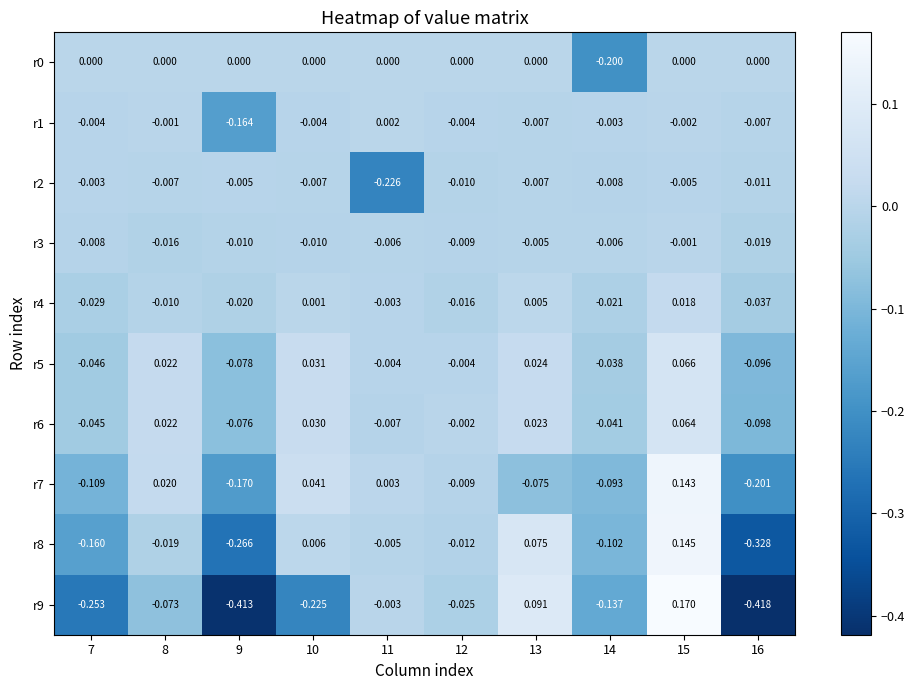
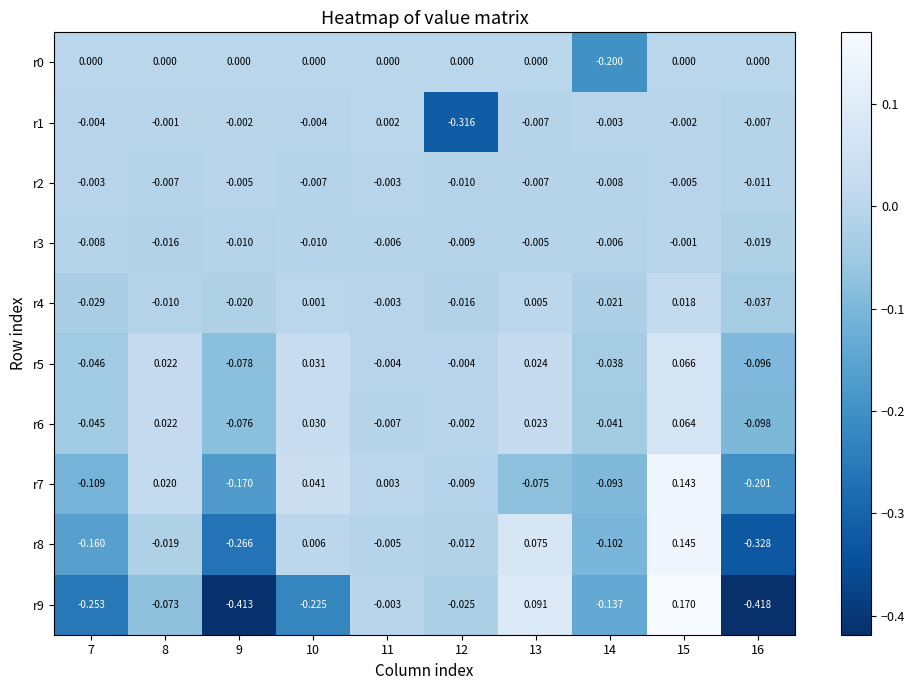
  {
    "r0": {
      "7": 0.000,
      "8": 0.000,
      "9": 0.000,
      "10": 0.000,
      "11": 0.000,
      "12": 0.000,
      "13": 0.000,
      "14": -0.200,
      "15": 0.000,
      "16": 0.000
    },
    "r1": {
      "7": -0.004,
      "8": -0.001,
-     "9": -0.164,
+     "9": -0.002,
      "10": -0.004,
      "11": 0.002,
-     "12": -0.004,
+     "12": -0.316,
      "13": -0.007,
      "14": -0.003,
      "15": -0.002,
      "16": -0.007
    },
    "r2": {
      "7": -0.003,
      "8": -0.007,
      "9": -0.005,
      "10": -0.007,
-     "11": -0.226,
+     "11": -0.003,
      "12": -0.010,
      "13": -0.007,
      "14": -0.008,
      "15": -0.005,
      "16": -0.011
    },
    "r3": {
      "7": -0.008,
      "8": -0.016,
      "9": -0.010,
      "10": -0.010,
      "11": -0.006,
      "12": -0.009,
      "13": -0.005,
      "14": -0.006,
      "15": -0.001,
      "16": -0.019
    },
    "r4": {
      "7": -0.029,
      "8": -0.010,
      "9": -0.020,
      "10": 0.001,
      "11": -0.003,
      "12": -0.016,
      "13": 0.005,
      "14": -0.021,
      "15": 0.018,
      "16": -0.037
    },
    "r5": {
      "7": -0.046,
      "8": 0.022,
      "9": -0.078,
      "10": 0.031,
      "11": -0.004,
      "12": -0.004,
      "13": 0.024,
      "14": -0.038,
      "15": 0.066,
      "16": -0.096
    },
    "r6": {
      "7": -0.045,
      "8": 0.022,
      "9": -0.076,
      "10": 0.030,
      "11": -0.007,
      "12": -0.002,
      "13": 0.023,
      "14": -0.041,
      "15": 0.064,
      "16": -0.098
    },
    "r7": {
      "7": -0.109,
      "8": 0.020,
      "9": -0.170,
      "10": 0.041,
      "11": 0.003,
      "12": -0.009,
      "13": -0.075,
      "14": -0.093,
      "15": 0.143,
      "16": -0.201
    },
    "r8": {
      "7": -0.160,
      "8": -0.019,
      "9": -0.266,
      "10": 0.006,
      "11": -0.005,
      "12": -0.012,
      "13": 0.075,
      "14": -0.102,
      "15": 0.145,
      "16": -0.328
    },
    "r9": {
      "7": -0.253,
      "8": -0.073,
      "9": -0.413,
      "10": -0.225,
      "11": -0.003,
      "12": -0.025,
      "13": 0.091,
      "14": -0.137,
      "15": 0.170,
      "16": -0.418
    }
  }
